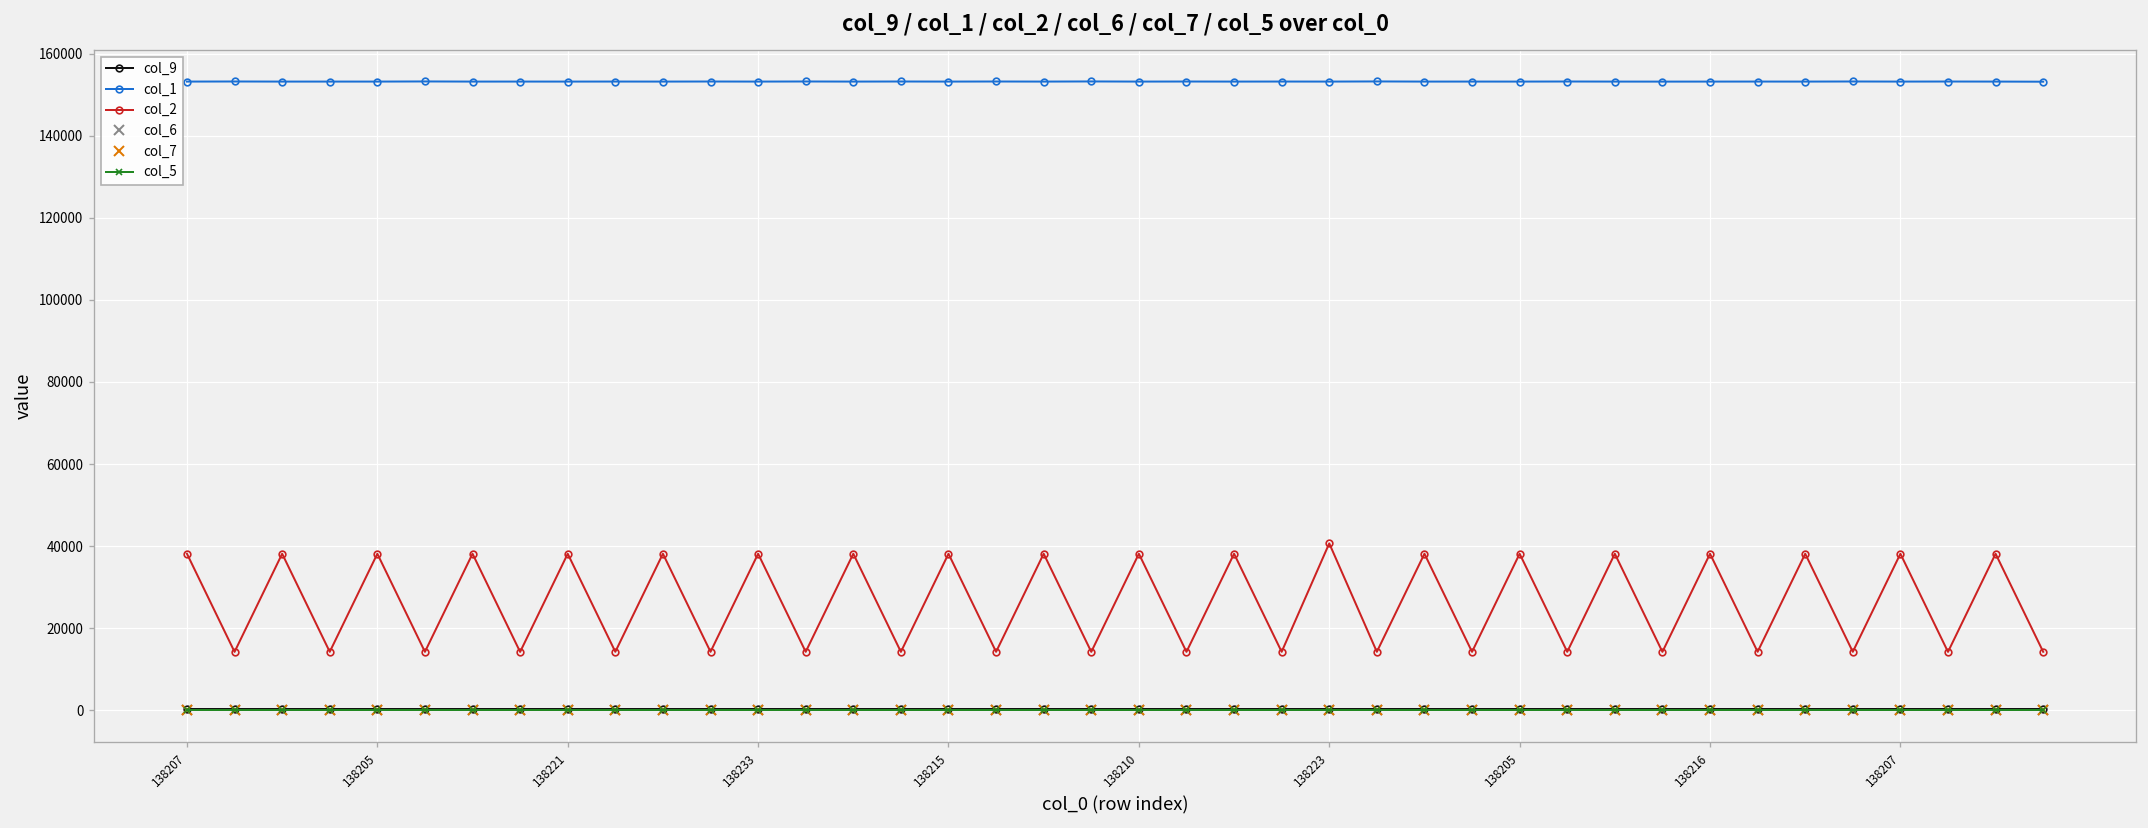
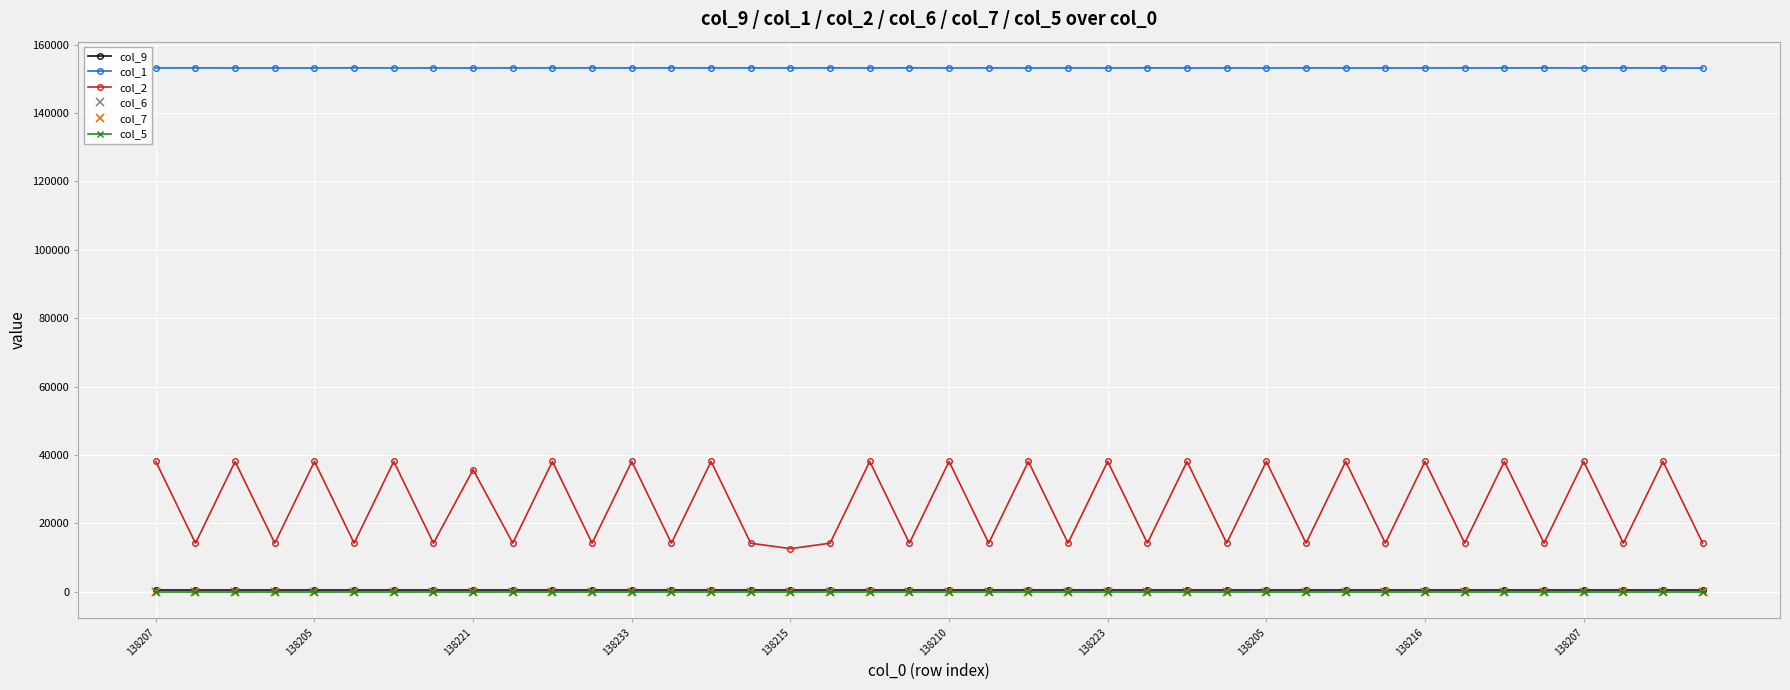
  {
    "col_1": {
      "138221": 153000,
      "138233": 153000,
      "138215": 153000,
      "138210": 153000,
      "138223": 153000,
      "138216": 153000
    },
    "col_2": {
-     "138221": 38000,
+     "138221": 36000,
      "138233": 38000,
-     "138215": 38000,
+     "138215": 13000,
      "138210": 38000,
-     "138223": 41000,
+     "138223": 38000,
      "138216": 38000
    }
  }
